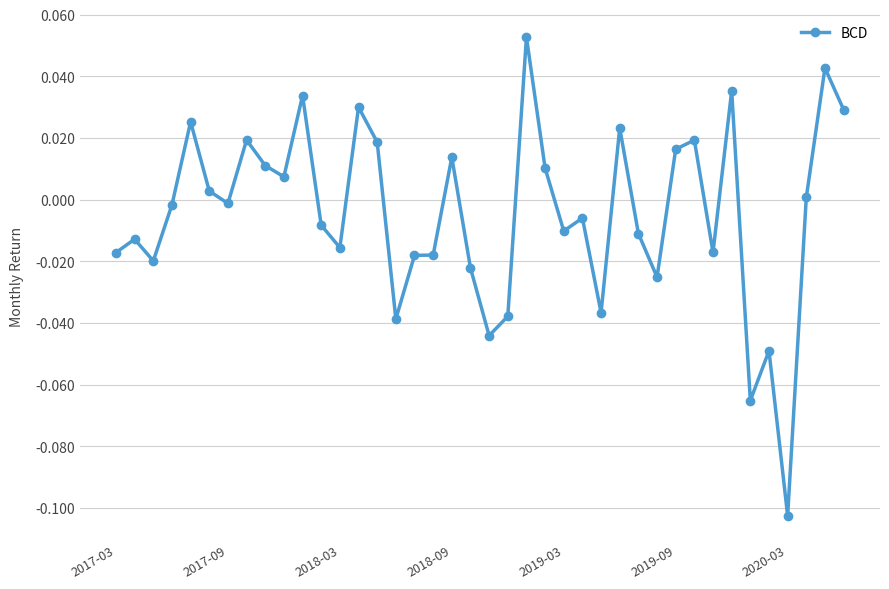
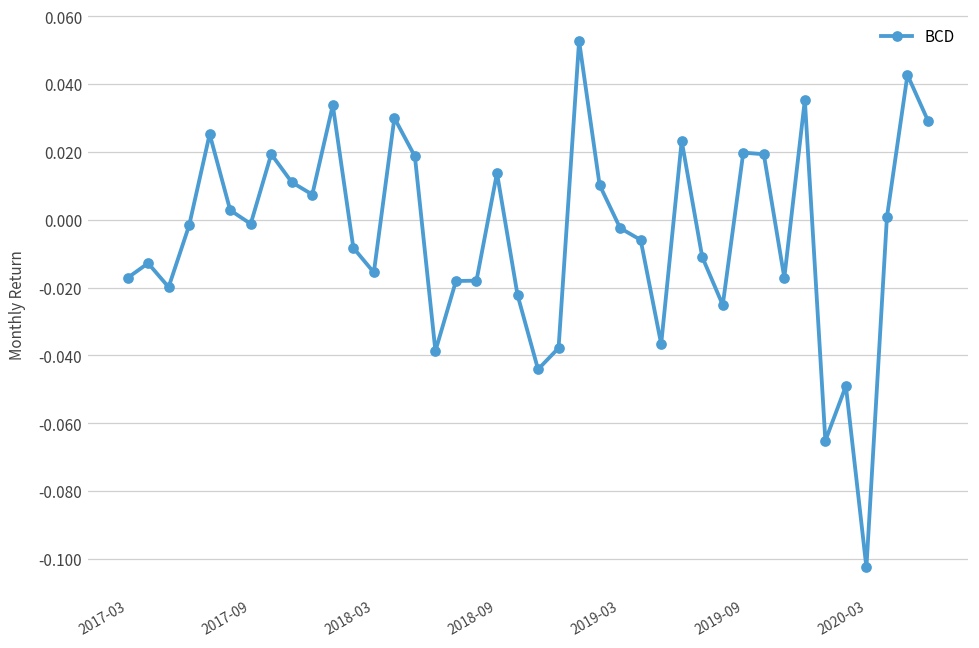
  {
    "2017-03": -0.017,
    "2017-09": -0.001,
    "2018-03": -0.016,
    "2018-09": 0.014,
-   "2019-03": -0.010,
-   "2019-09": 0.016,
+   "2019-03": -0.002,
+   "2019-09": 0.020,
    "2020-03": -0.102
  }
